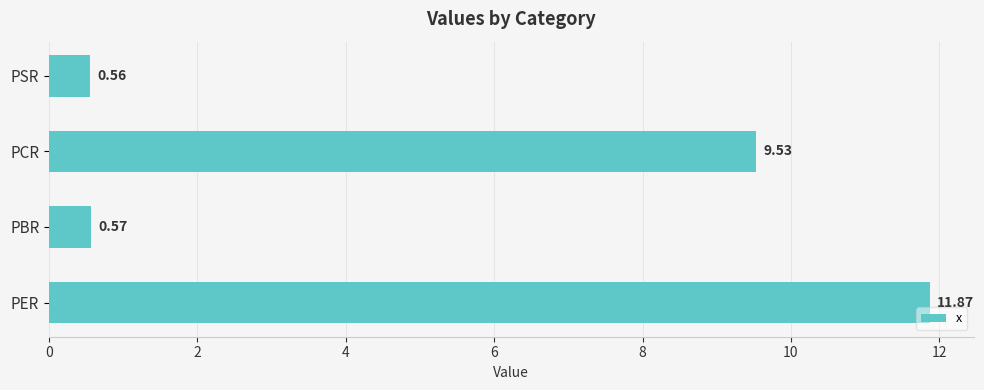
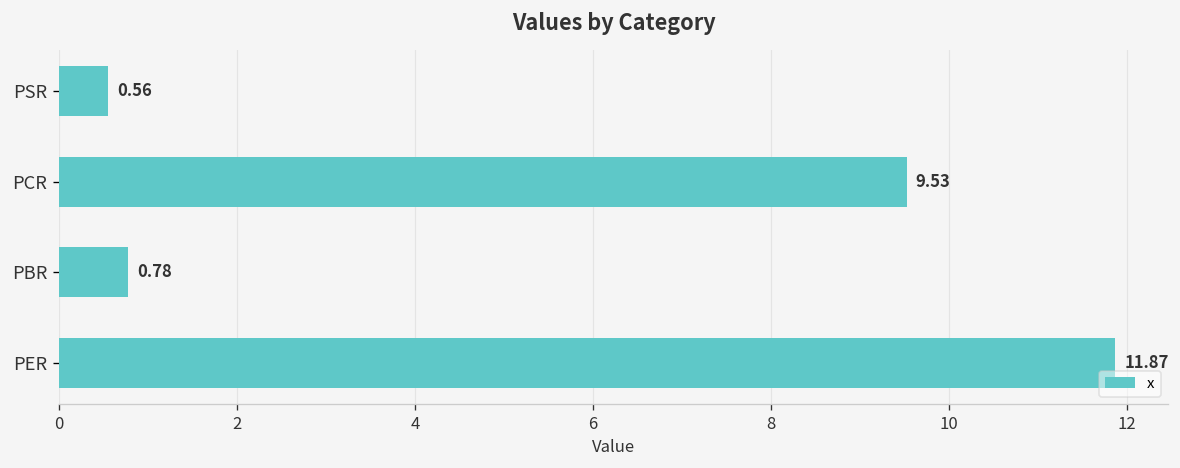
  {
    "PSR": 0.56,
    "PCR": 9.53,
-   "PBR": 0.57
+   "PBR": 0.78
  }
